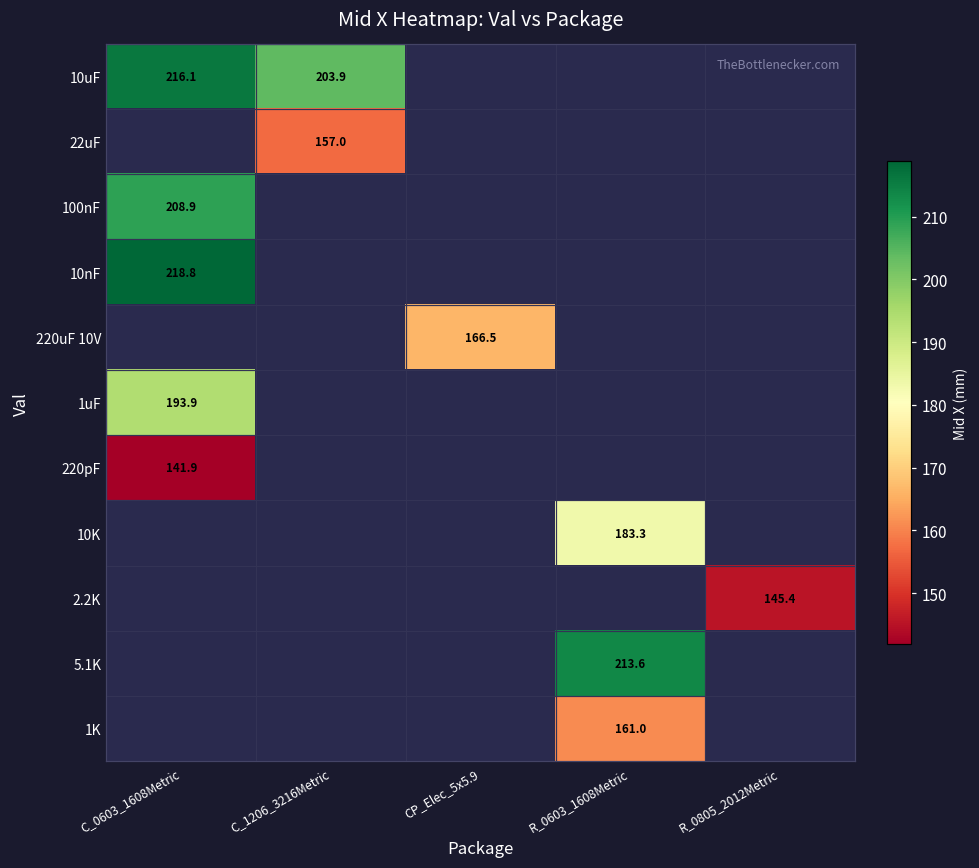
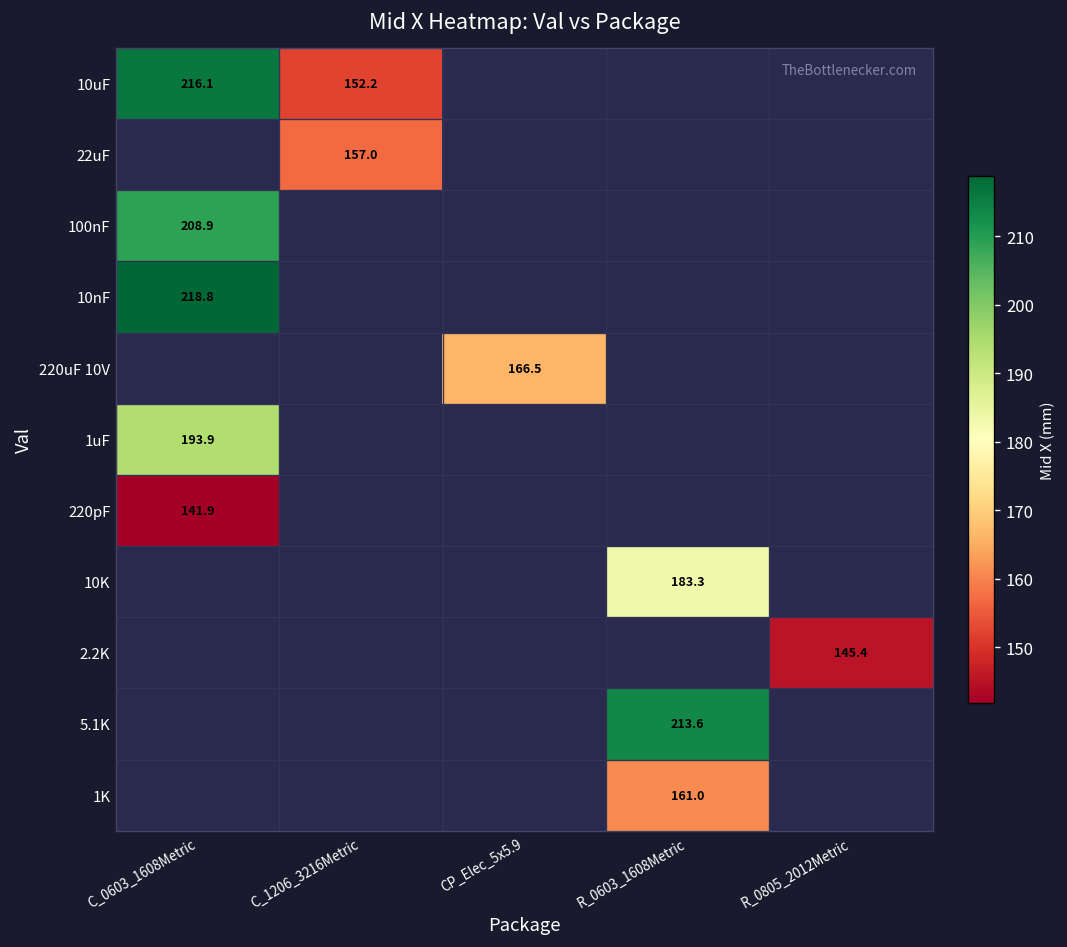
  {
    "10uF": {
      "C_0603_1608Metric": 216.1,
-     "C_1206_3216Metric": 203.9
+     "C_1206_3216Metric": 152.2
    },
    "22uF": {
      "C_1206_3216Metric": 157.0
    },
    "100nF": {
      "C_0603_1608Metric": 208.9
    },
    "10nF": {
      "C_0603_1608Metric": 218.8
    },
    "220uF 10V": {
      "CP_Elec_5x5.9": 166.5
    },
    "1uF": {
      "C_0603_1608Metric": 193.9
    },
    "220pF": {
      "C_0603_1608Metric": 141.9
    },
    "10K": {
      "R_0603_1608Metric": 183.3
    },
    "2.2K": {
      "R_0805_2012Metric": 145.4
    },
    "5.1K": {
      "R_0603_1608Metric": 213.6
    },
    "1K": {
      "R_0603_1608Metric": 161.0
    }
  }
